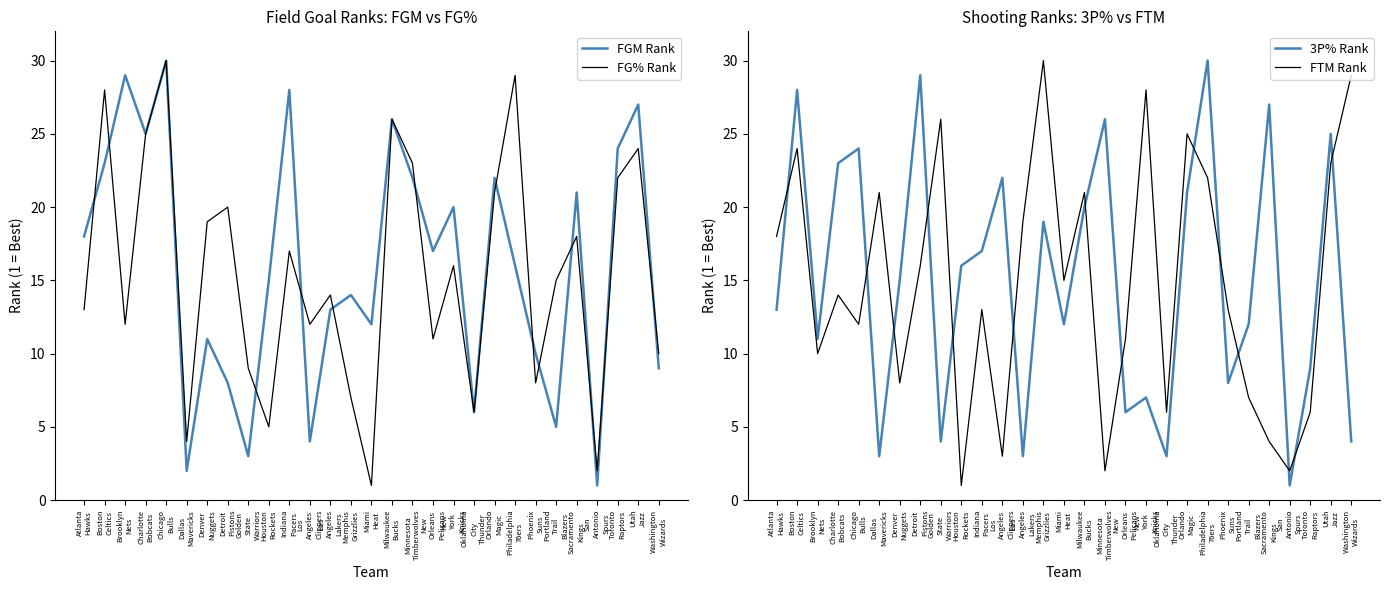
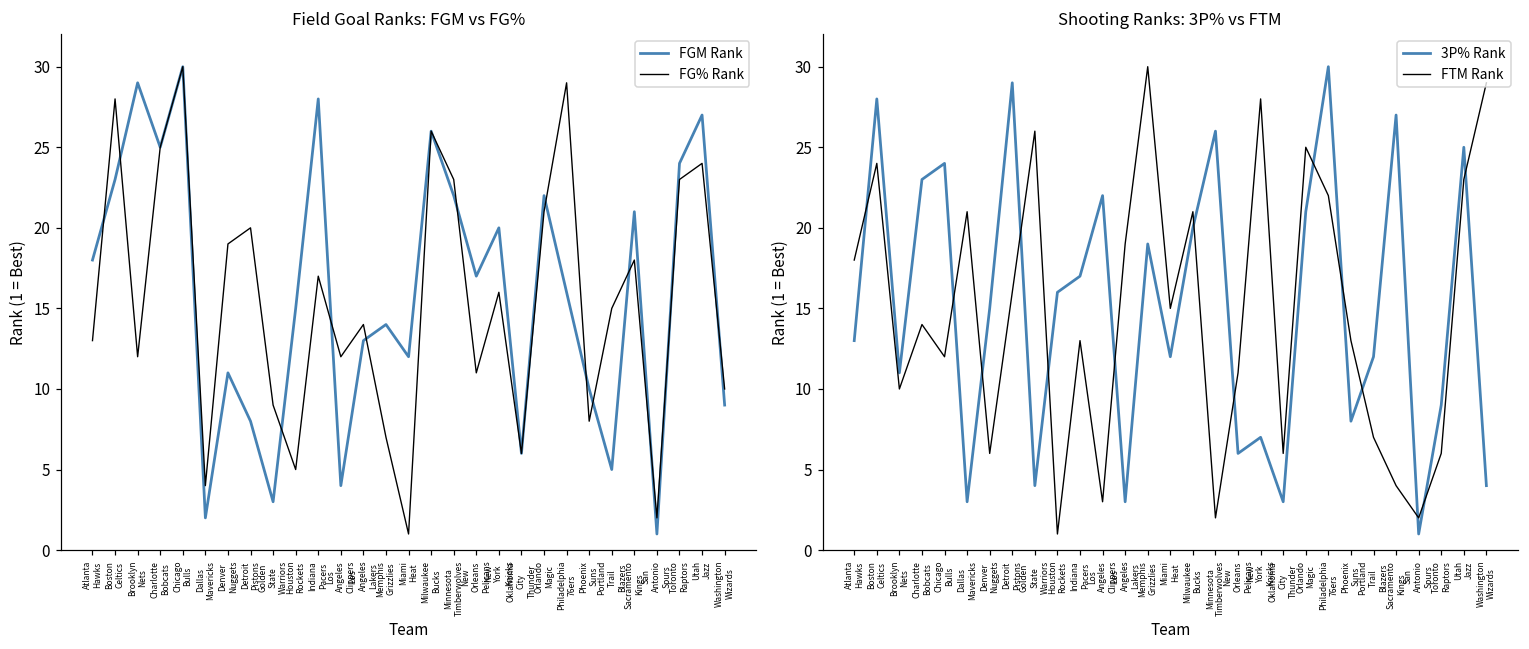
  {
    "Field Goal Ranks: FGM vs FG%": {
      "FGM Rank": {
        "Atlanta Hawks": 18,
        "Boston Celtics": 23,
        "Brooklyn Nets": 29,
        "Dallas Mavericks": 2,
        "Denver Nuggets": 11,
        "Detroit Pistons": 8,
        "Golden State Warriors": 3,
        "Houston Rockets": 15,
        "Indiana Pacers": 28,
        "Los Angeles Clippers": 4,
        "Los Angeles Lakers": 13,
        "Memphis Grizzlies": 14,
        "Miami Heat": 12,
        "Minnesota Timberwolves": 22,
        "New Orleans Pelicans": 17,
        "New York Knicks": 20,
        "Orlando Magic": 22,
        "Philadelphia 76ers": 16,
        "Phoenix Suns": 10,
        "Portland Trail Blazers": 5,
        "Sacramento Kings": 21,
        "San Antonio Spurs": 1,
        "Toronto Raptors": 24,
        "Utah Jazz": 27,
        "Washington Wizards": 9
      },
      "FG% Rank": {
        "Atlanta Hawks": 13,
        "Boston Celtics": 28,
        "Brooklyn Nets": 12,
        "Dallas Mavericks": 4,
        "Denver Nuggets": 19,
        "Detroit Pistons": 20,
        "Golden State Warriors": 9,
        "Houston Rockets": 5,
        "Indiana Pacers": 17,
        "Los Angeles Clippers": 12,
        "Los Angeles Lakers": 14,
        "Memphis Grizzlies": 7,
        "Miami Heat": 1,
        "Minnesota Timberwolves": 23,
        "New Orleans Pelicans": 11,
        "New York Knicks": 16,
        "Orlando Magic": 21,
        "Philadelphia 76ers": 29,
        "Phoenix Suns": 8,
        "Portland Trail Blazers": 15,
        "Sacramento Kings": 18,
        "San Antonio Spurs": 2,
-       "Toronto Raptors": 22,
+       "Toronto Raptors": 23,
        "Utah Jazz": 24,
        "Washington Wizards": 10
      }
    },
    "Shooting Ranks: 3P% vs FTM": {
      "3P% Rank": {
        "Atlanta Hawks": 13,
        "Boston Celtics": 28,
        "Brooklyn Nets": 11,
        "Charlotte Bobcats": 23,
        "Chicago Bulls": 24,
        "Dallas Mavericks": 3,
        "Denver Nuggets": 15,
        "Detroit Pistons": 29,
        "Golden State Warriors": 4,
        "Houston Rockets": 16,
        "Indiana Pacers": 17,
        "Los Angeles Clippers": 22,
        "Los Angeles Lakers": 3,
        "Memphis Grizzlies": 19,
        "Miami Heat": 12,
        "Milwaukee Bucks": 20,
        "Minnesota Timberwolves": 26,
        "New Orleans Pelicans": 6,
        "New York Knicks": 7,
        "Oklahoma City Thunder": 3,
        "Orlando Magic": 21,
        "Philadelphia 76ers": 30,
        "Phoenix Suns": 8,
        "Portland Trail Blazers": 12,
        "Sacramento Kings": 27,
        "San Antonio Spurs": 1,
        "Toronto Raptors": 9,
        "Utah Jazz": 25,
        "Washington Wizards": 4
      },
      "FTM Rank": {
        "Atlanta Hawks": 18,
        "Boston Celtics": 24,
        "Brooklyn Nets": 10,
        "Charlotte Bobcats": 14,
        "Chicago Bulls": 12,
        "Dallas Mavericks": 21,
-       "Denver Nuggets": 8,
+       "Denver Nuggets": 6,
        "Detroit Pistons": 16,
        "Golden State Warriors": 26,
        "Houston Rockets": 1,
        "Indiana Pacers": 13,
        "Los Angeles Clippers": 3,
        "Los Angeles Lakers": 19,
        "Memphis Grizzlies": 30,
        "Miami Heat": 15,
        "Milwaukee Bucks": 21,
        "Minnesota Timberwolves": 2,
        "New Orleans Pelicans": 11,
        "New York Knicks": 28,
        "Oklahoma City Thunder": 6,
        "Orlando Magic": 25,
        "Philadelphia 76ers": 22,
        "Phoenix Suns": 13,
        "Portland Trail Blazers": 7,
        "Sacramento Kings": 4,
        "San Antonio Spurs": 2,
        "Toronto Raptors": 6,
        "Utah Jazz": 23
      }
    }
  }
